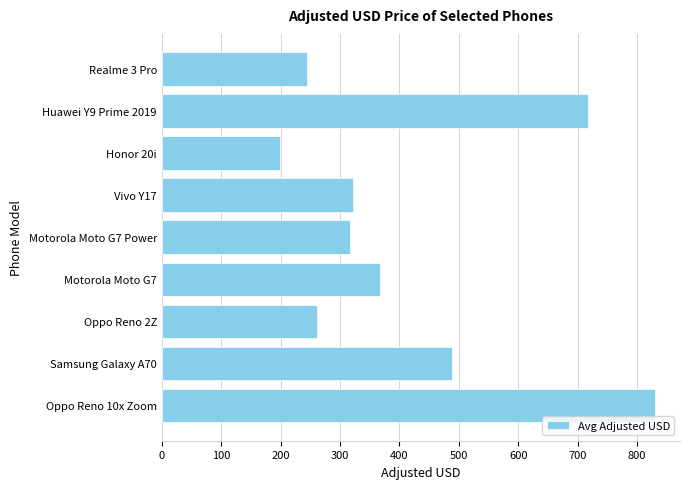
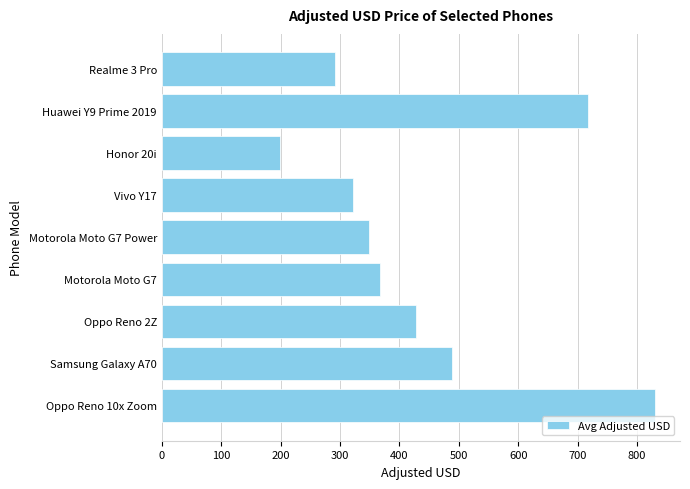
  {
-   "Realme 3 Pro": 240,
+   "Realme 3 Pro": 290,
    "Huawei Y9 Prime 2019": 720,
    "Honor 20i": 200,
    "Vivo Y17": 320,
-   "Motorola Moto G7 Power": 320,
+   "Motorola Moto G7 Power": 350,
    "Motorola Moto G7": 370,
-   "Oppo Reno 2Z": 260,
+   "Oppo Reno 2Z": 430,
    "Samsung Galaxy A70": 490,
    "Oppo Reno 10x Zoom": 830
  }
